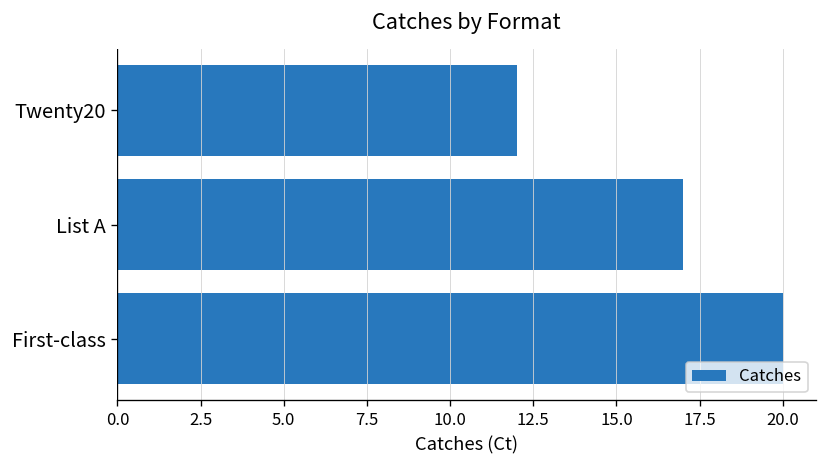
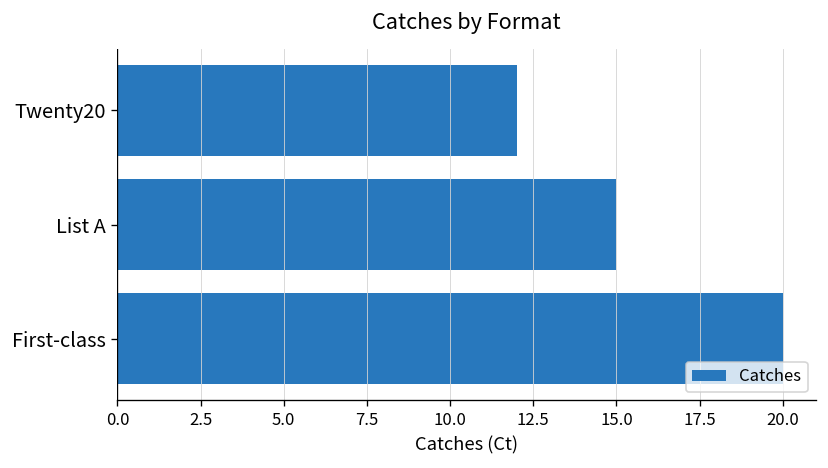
  {
    "Twenty20": 12,
-   "List A": 17,
+   "List A": 15,
    "First-class": 20
  }
